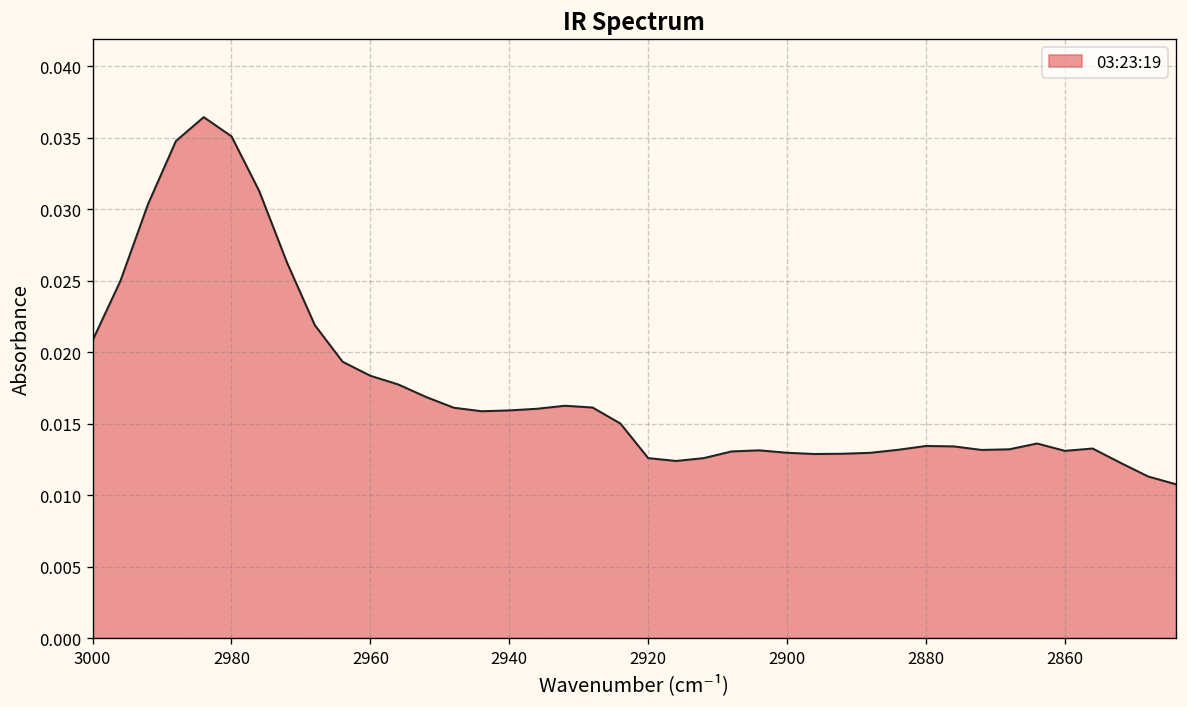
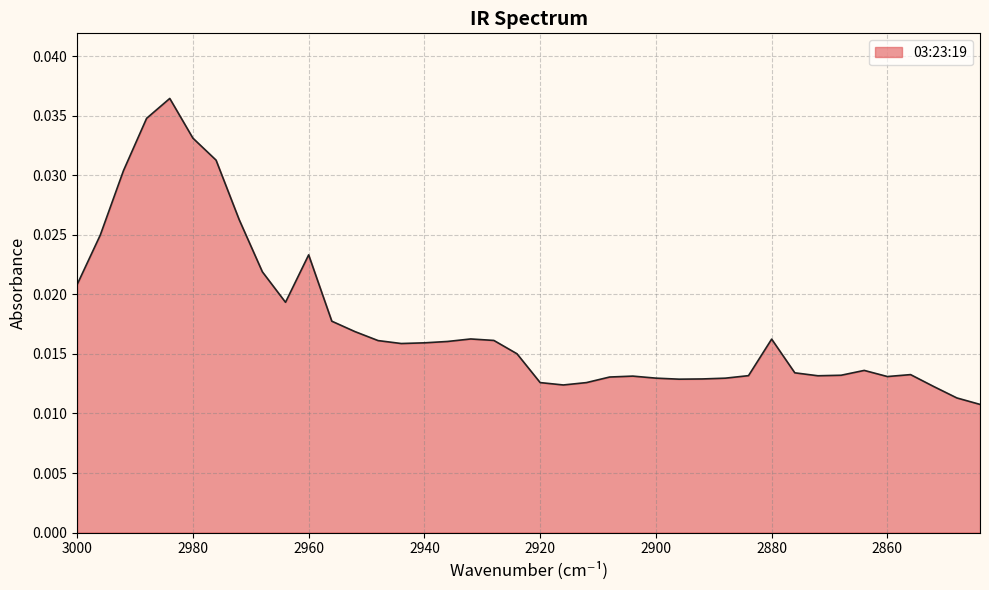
  {
    "3000": 0.0208,
-   "2980": 0.0351,
-   "2960": 0.0184,
+   "2980": 0.0331,
+   "2960": 0.0233,
    "2940": 0.0159,
    "2920": 0.0126,
    "2900": 0.0130,
-   "2880": 0.0134,
+   "2880": 0.0162,
    "2860": 0.0131
  }
